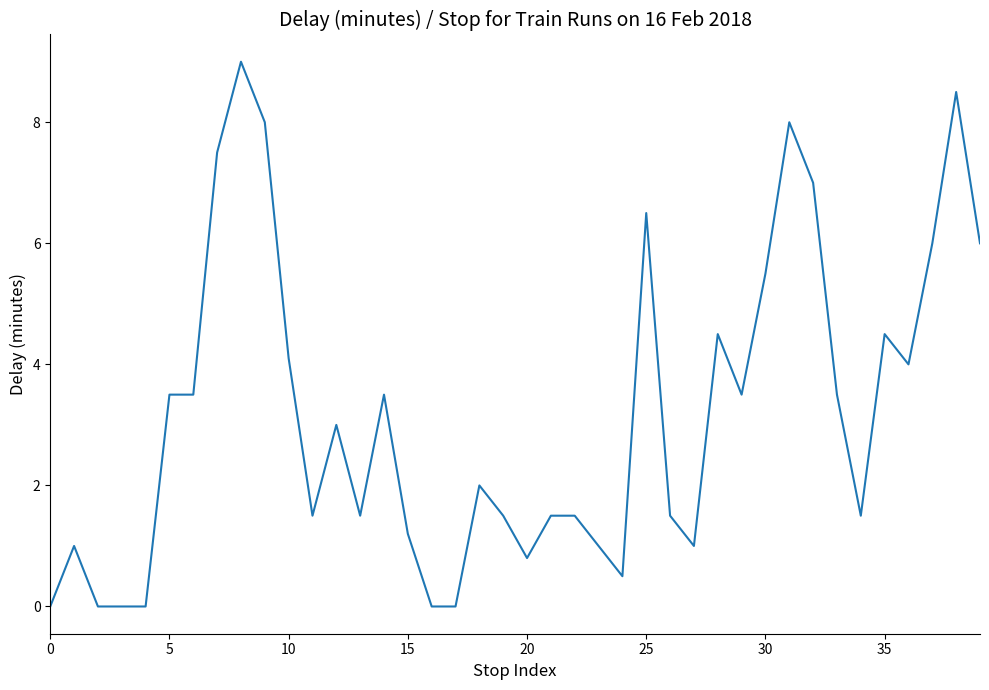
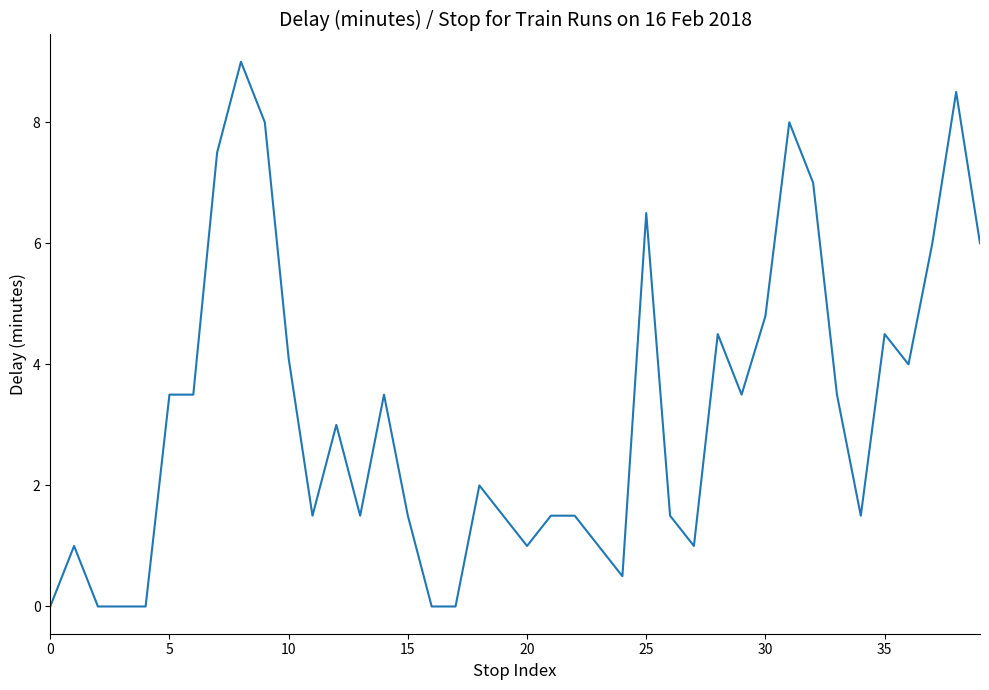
  {
    "0": 0.0,
    "5": 3.5,
    "10": 4.1,
-   "15": 1.2,
-   "20": 0.8,
+   "15": 1.5,
+   "20": 1.0,
    "25": 6.5,
-   "30": 5.5,
+   "30": 4.8,
    "35": 4.5
  }
